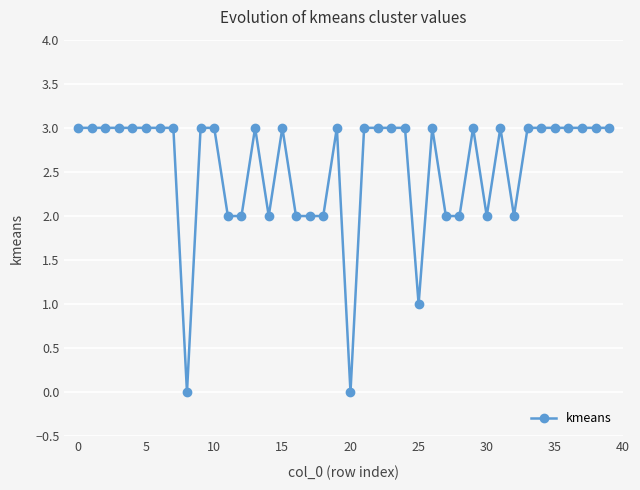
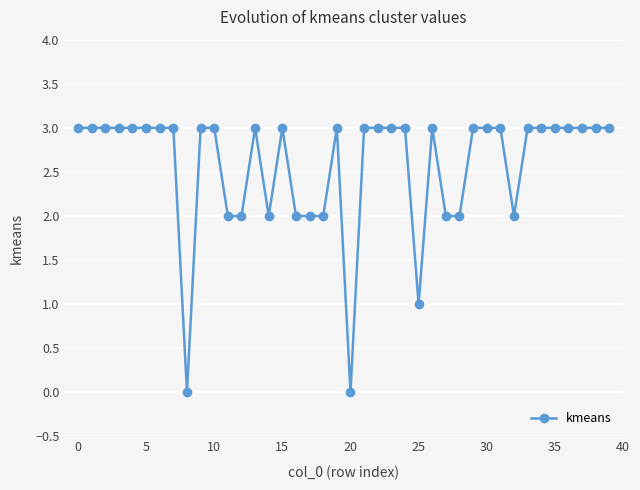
  {
    "0": 3,
    "5": 3,
    "10": 3,
    "15": 3,
    "20": 0,
    "25": 1,
-   "30": 2,
+   "30": 3,
    "35": 3
  }
